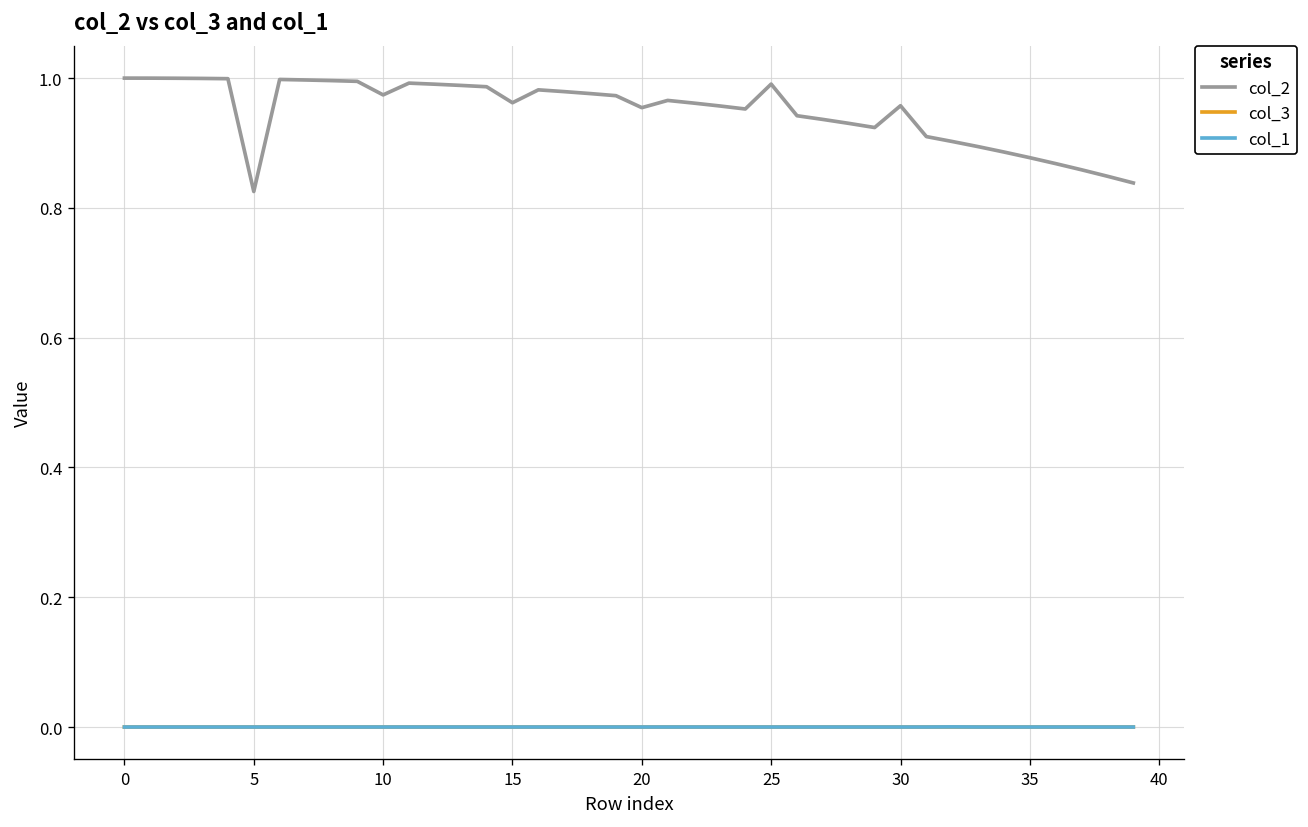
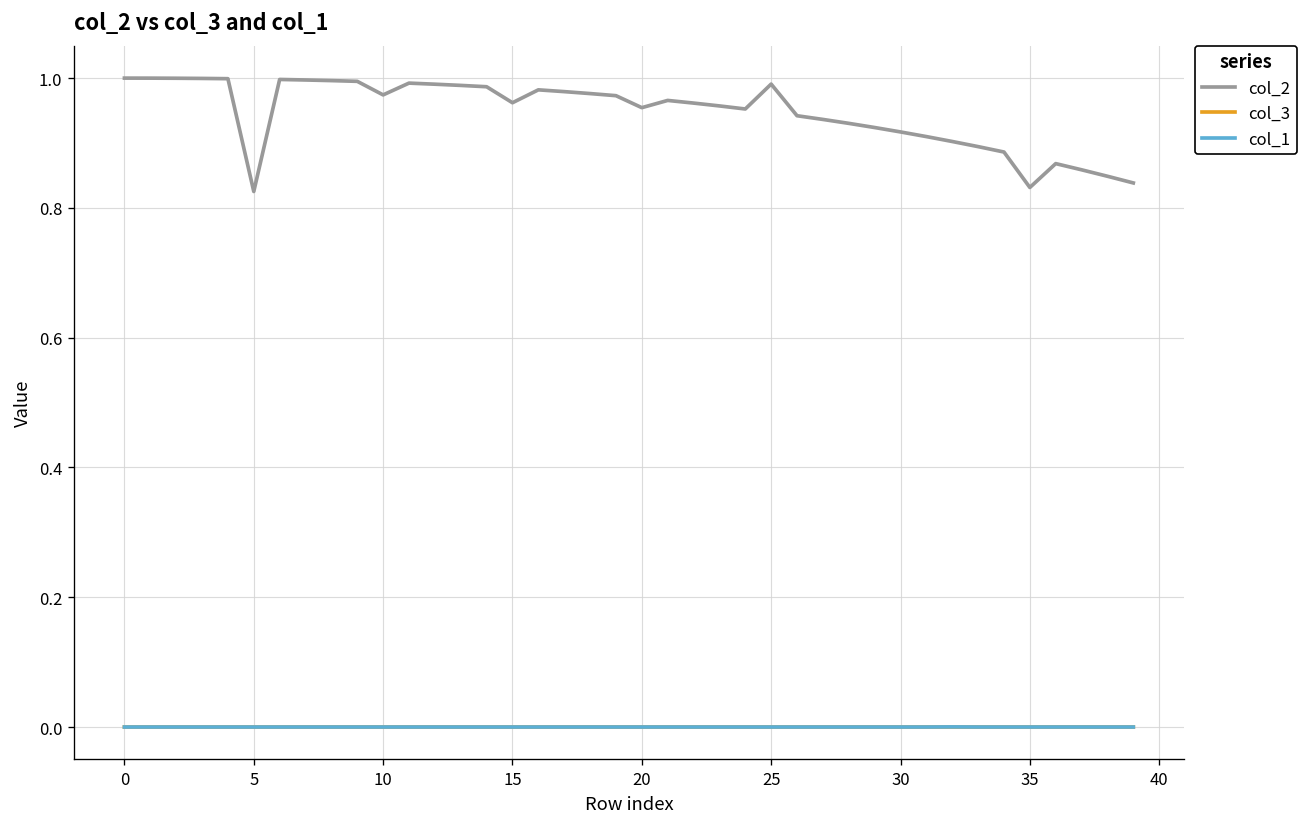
  {
    "col_2": {
      "0": 1.00,
      "5": 0.83,
      "10": 0.97,
      "15": 0.96,
      "20": 0.95,
      "25": 0.99,
-     "30": 0.96,
-     "35": 0.88
+     "30": 0.92,
+     "35": 0.83
    },
    "col_1": {
      "0": 0.00,
      "5": 0.00,
      "10": 0.00,
      "15": 0.00,
      "20": 0.00,
      "25": 0.00,
      "30": 0.00,
      "35": 0.00
    }
  }
